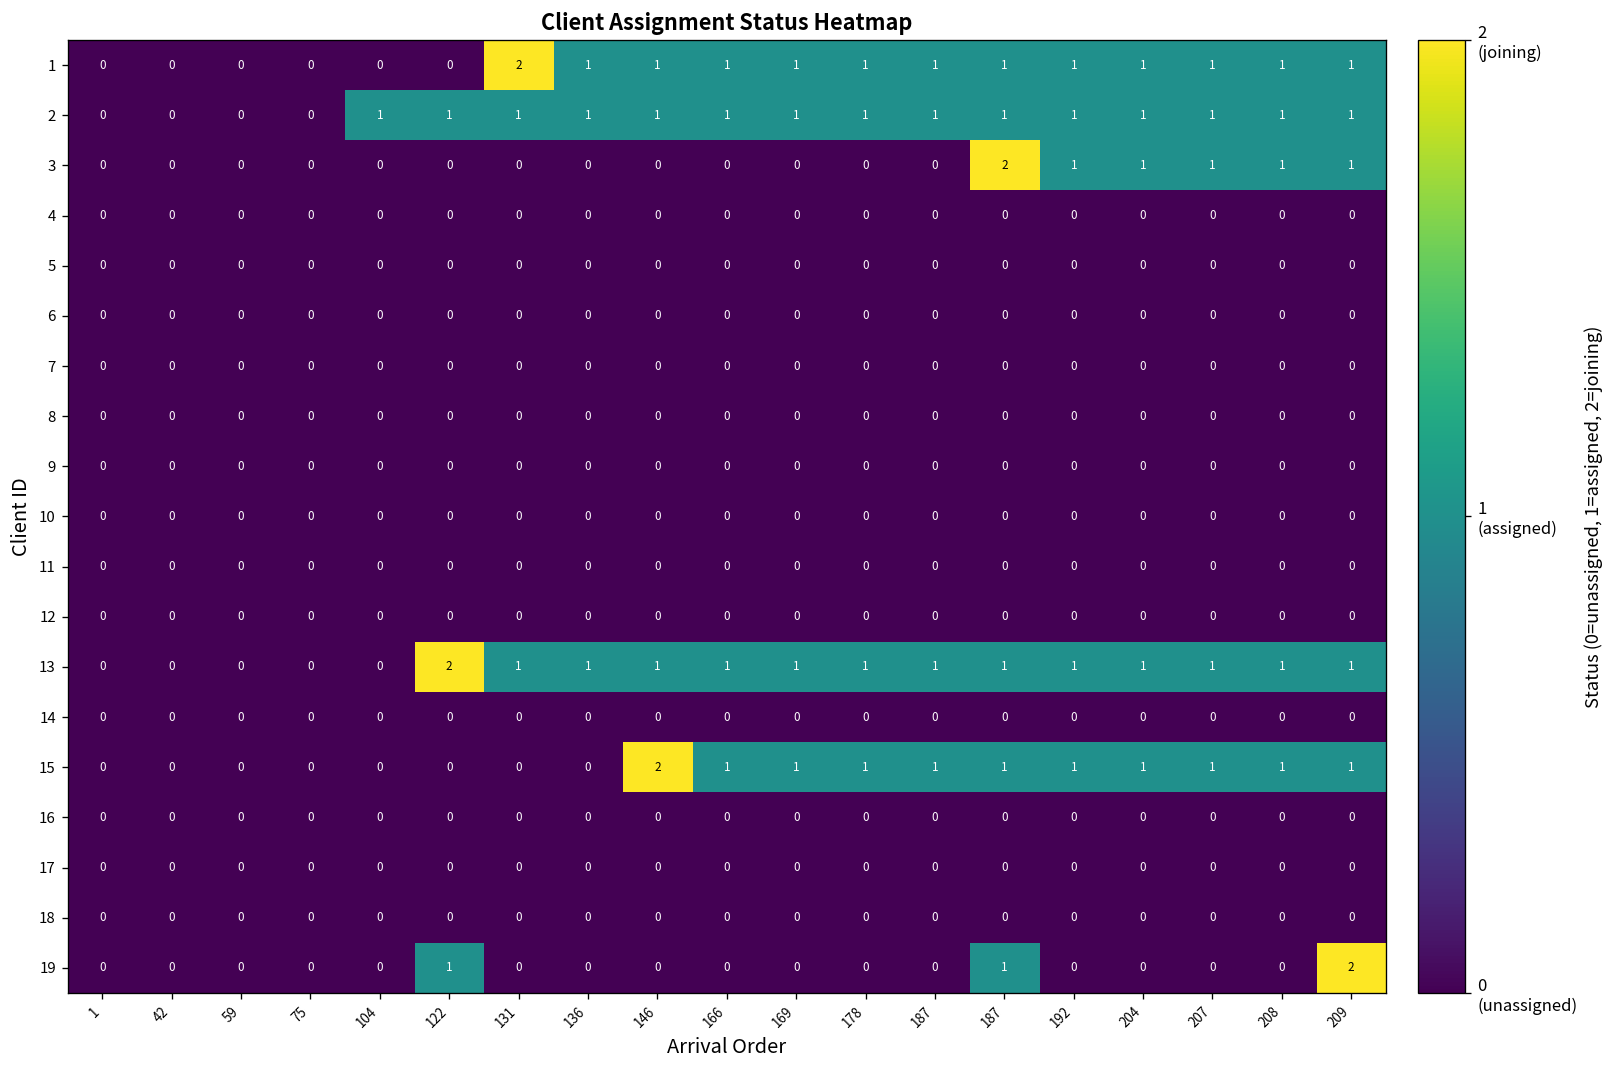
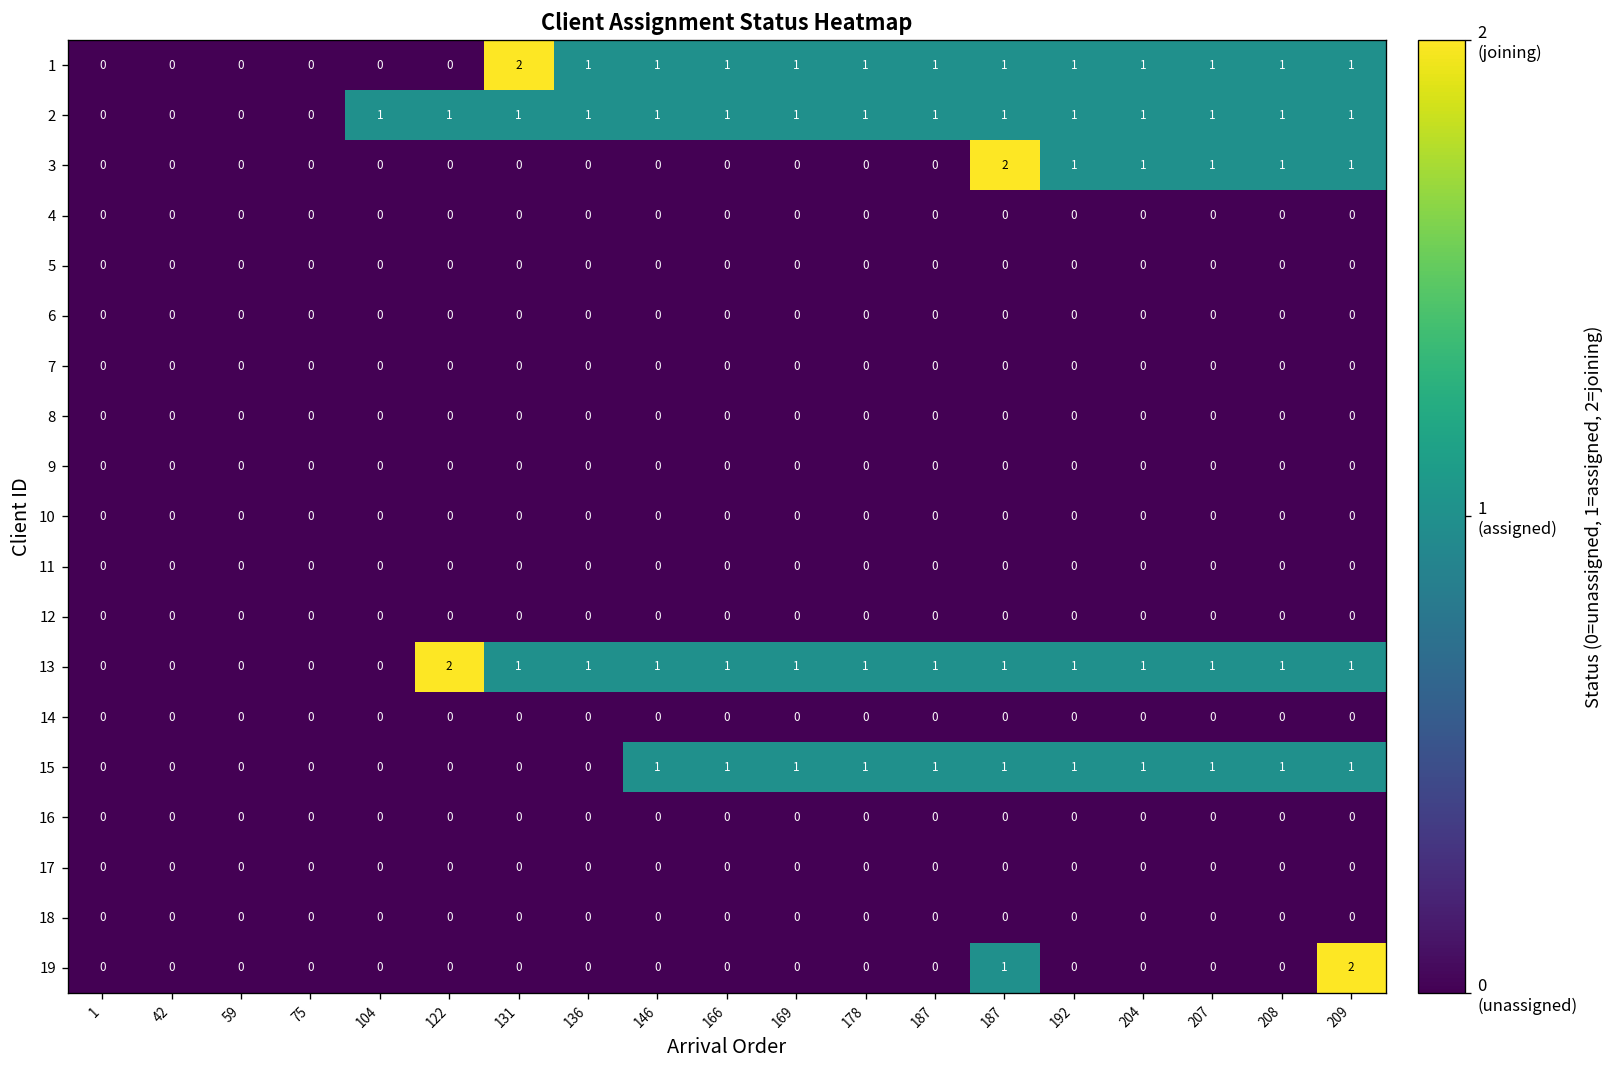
  {
    "15": {
      "1": 0,
      "42": 0,
      "59": 0,
      "75": 0,
      "104": 0,
      "122": 0,
      "131": 0,
      "136": 0,
-     "146": 2,
+     "146": 1,
      "166": 1,
      "169": 1,
      "178": 1,
      "192": 1,
      "204": 1,
      "207": 1,
      "208": 1,
      "209": 1
    },
    "19": {
      "1": 0,
      "42": 0,
      "59": 0,
      "75": 0,
      "104": 0,
-     "122": 1,
+     "122": 0,
      "131": 0,
      "136": 0,
      "146": 0,
      "166": 0,
      "169": 0,
      "178": 0,
      "192": 0,
      "204": 0,
      "207": 0,
      "208": 0,
      "209": 2
    }
  }
